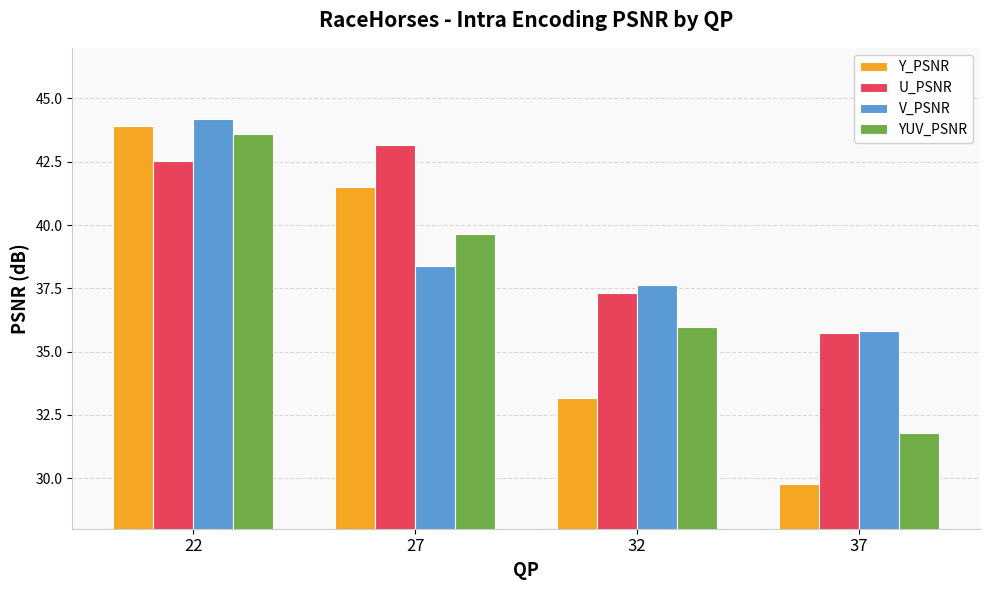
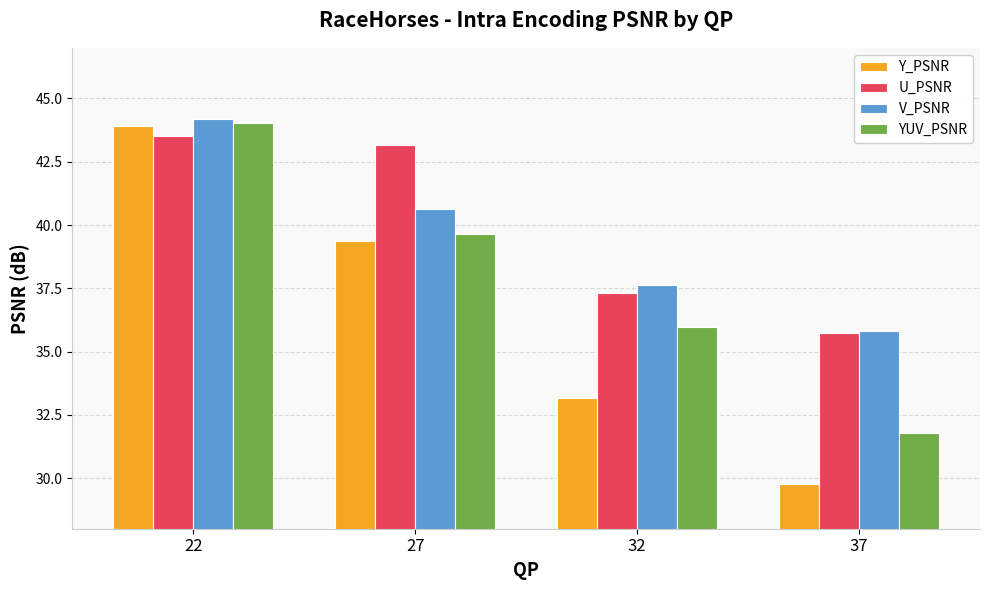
  {
    "Y_PSNR": {
      "22": 43.9,
-     "27": 41.5,
+     "27": 39.4,
      "32": 33.2,
      "37": 29.8
    },
    "U_PSNR": {
-     "22": 42.5,
+     "22": 43.5,
      "27": 43.1,
      "32": 37.3,
      "37": 35.7
    },
    "V_PSNR": {
      "22": 44.2,
-     "27": 38.4,
+     "27": 40.6,
      "32": 37.6,
      "37": 35.8
    },
    "YUV_PSNR": {
-     "22": 43.6,
+     "22": 44.0,
      "27": 39.6,
      "32": 36.0,
      "37": 31.8
    }
  }
